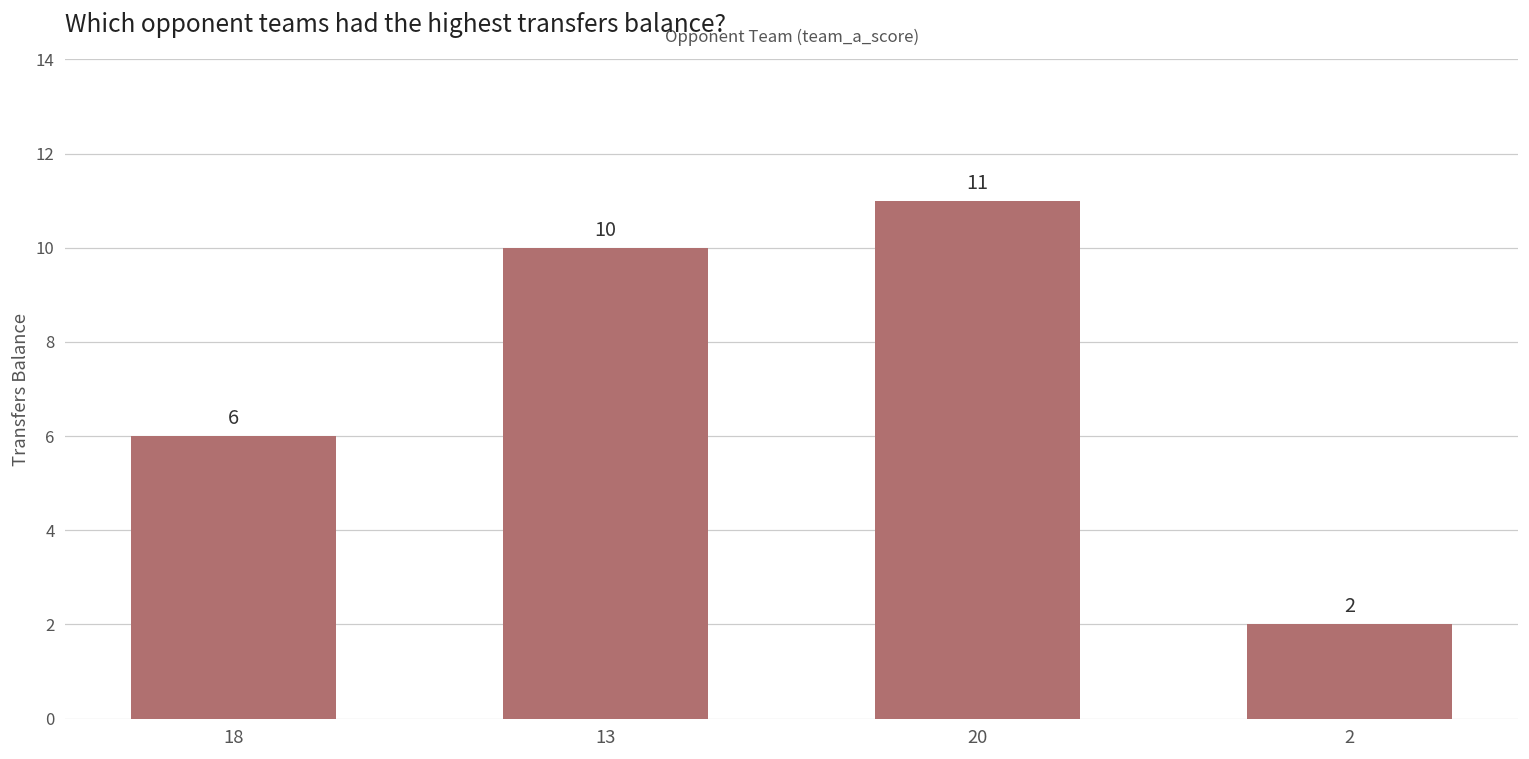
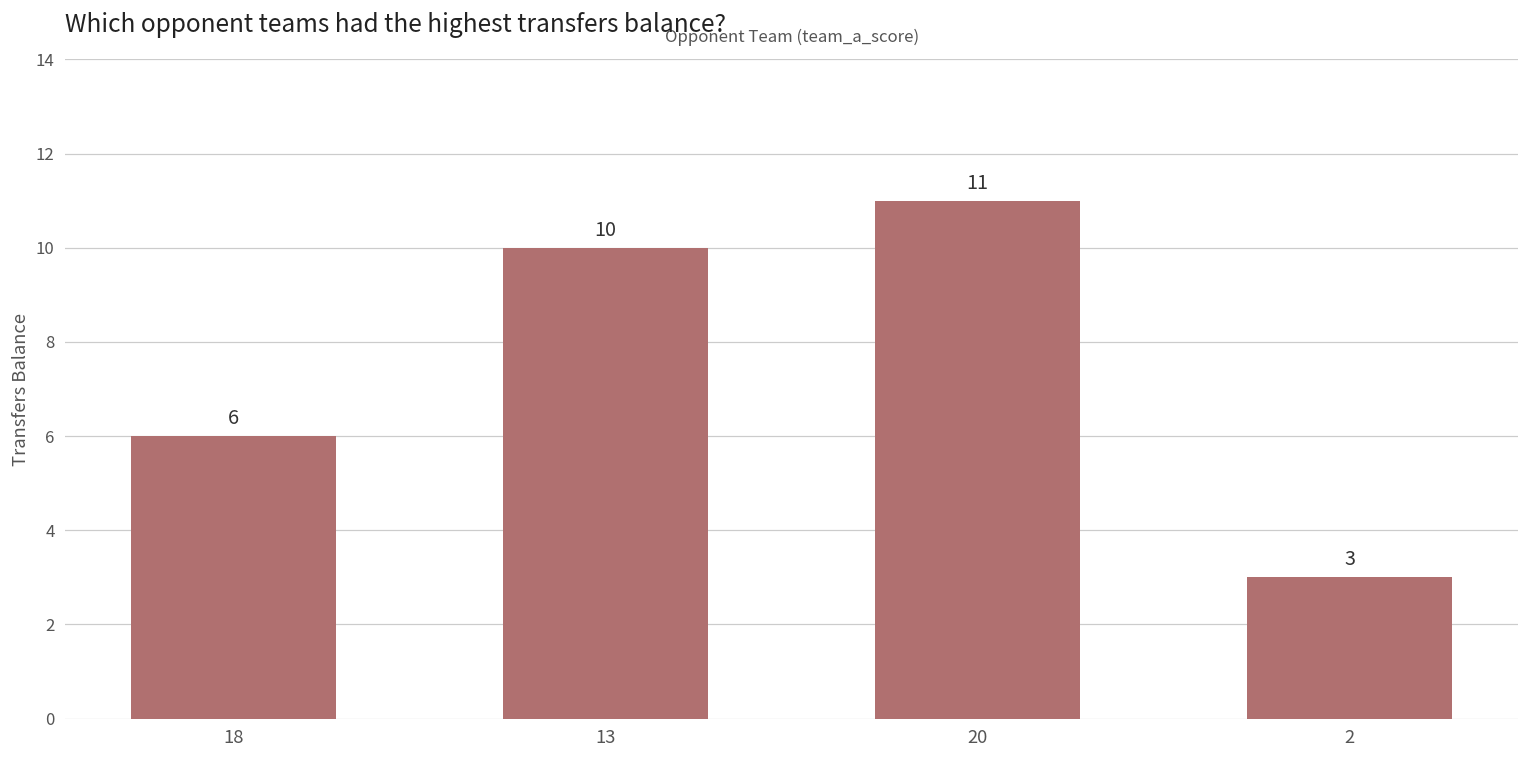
  {
    "18": 6,
    "13": 10,
    "20": 11,
-   "2": 2
+   "2": 3
  }
